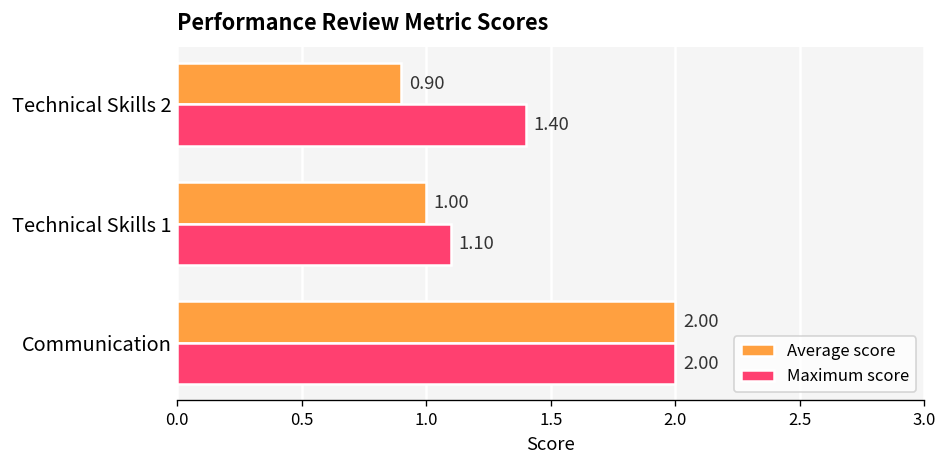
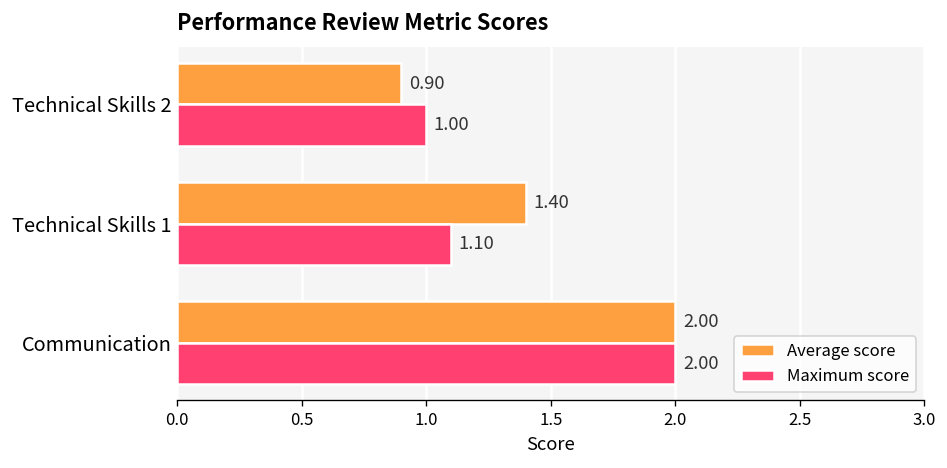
  {
    "Average score": {
      "Technical Skills 2": 0.90,
-     "Technical Skills 1": 1.00,
+     "Technical Skills 1": 1.40,
      "Communication": 2.00
    },
    "Maximum score": {
-     "Technical Skills 2": 1.40,
+     "Technical Skills 2": 1.00,
      "Technical Skills 1": 1.10,
      "Communication": 2.00
    }
  }
